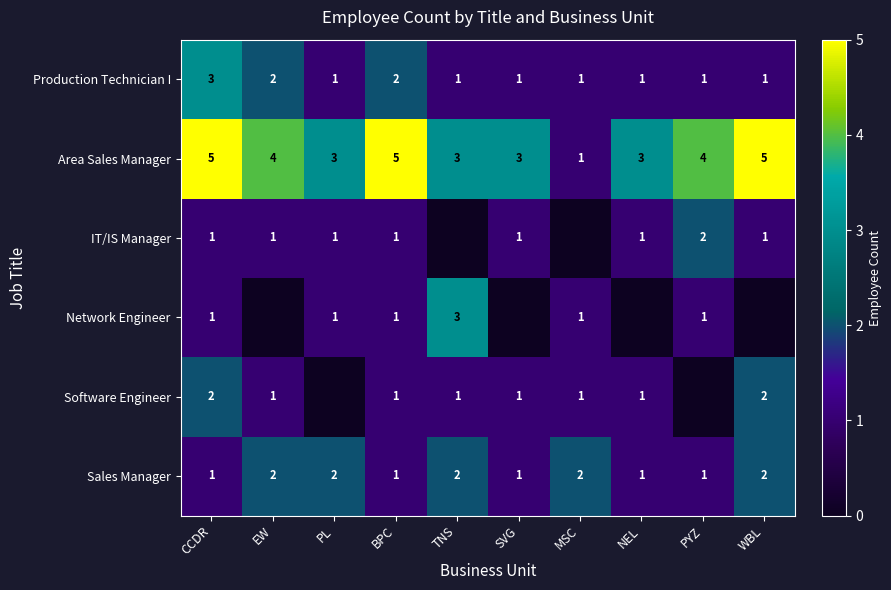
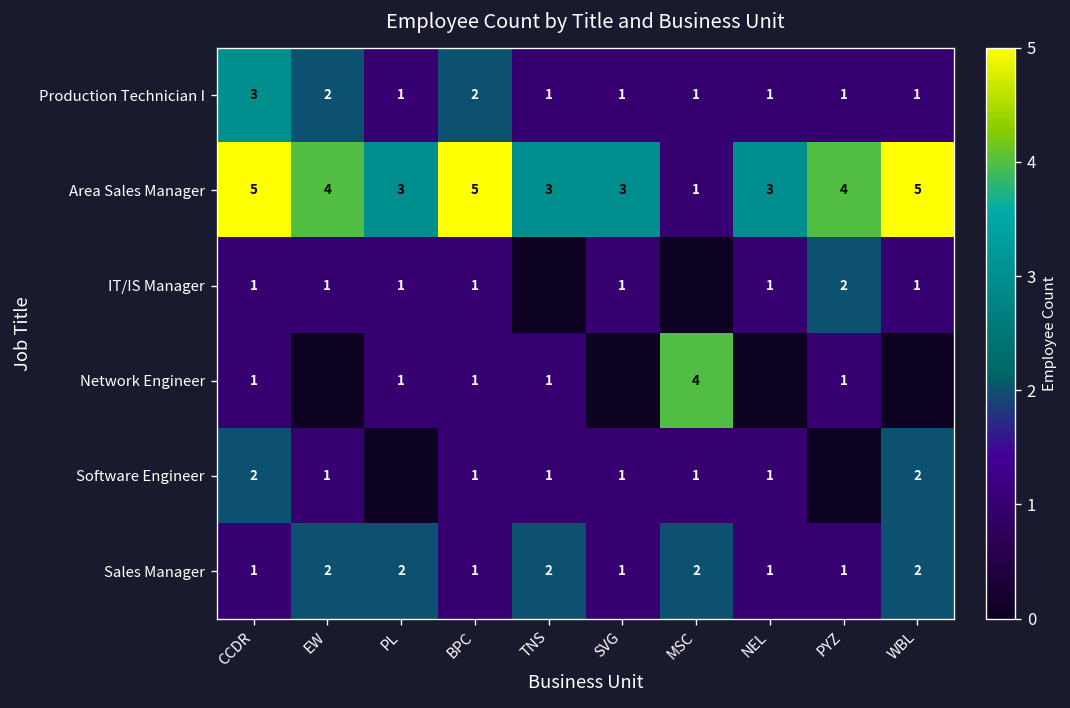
  {
    "Production Technician I": {
      "CCDR": 3,
      "EW": 2,
      "PL": 1,
      "BPC": 2,
      "TNS": 1,
      "SVG": 1,
      "MSC": 1,
      "NEL": 1,
      "PYZ": 1,
      "WBL": 1
    },
    "Area Sales Manager": {
      "CCDR": 5,
      "EW": 4,
      "PL": 3,
      "BPC": 5,
      "TNS": 3,
      "SVG": 3,
      "MSC": 1,
      "NEL": 3,
      "PYZ": 4,
      "WBL": 5
    },
    "IT/IS Manager": {
      "CCDR": 1,
      "EW": 1,
      "PL": 1,
      "BPC": 1,
      "SVG": 1,
      "NEL": 1,
      "PYZ": 2,
      "WBL": 1
    },
    "Network Engineer": {
      "CCDR": 1,
      "PL": 1,
      "BPC": 1,
-     "TNS": 3,
-     "MSC": 1,
+     "TNS": 1,
+     "MSC": 4,
      "PYZ": 1
    },
    "Software Engineer": {
      "CCDR": 2,
      "EW": 1,
      "BPC": 1,
      "TNS": 1,
      "SVG": 1,
      "MSC": 1,
      "NEL": 1,
      "WBL": 2
    },
    "Sales Manager": {
      "CCDR": 1,
      "EW": 2,
      "PL": 2,
      "BPC": 1,
      "TNS": 2,
      "SVG": 1,
      "MSC": 2,
      "NEL": 1,
      "PYZ": 1,
      "WBL": 2
    }
  }
